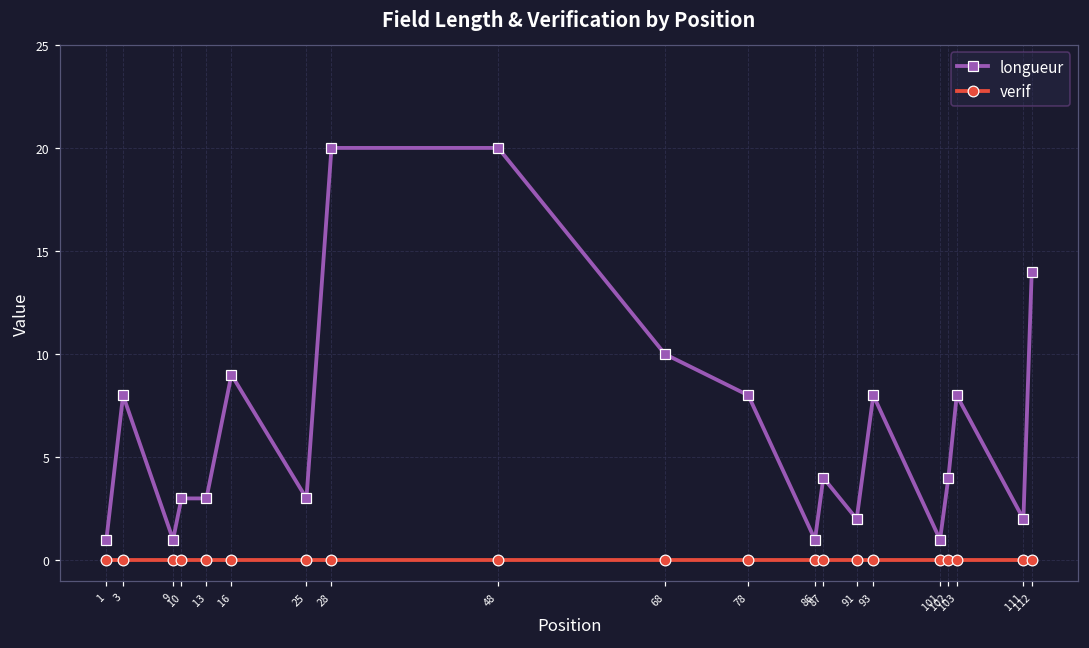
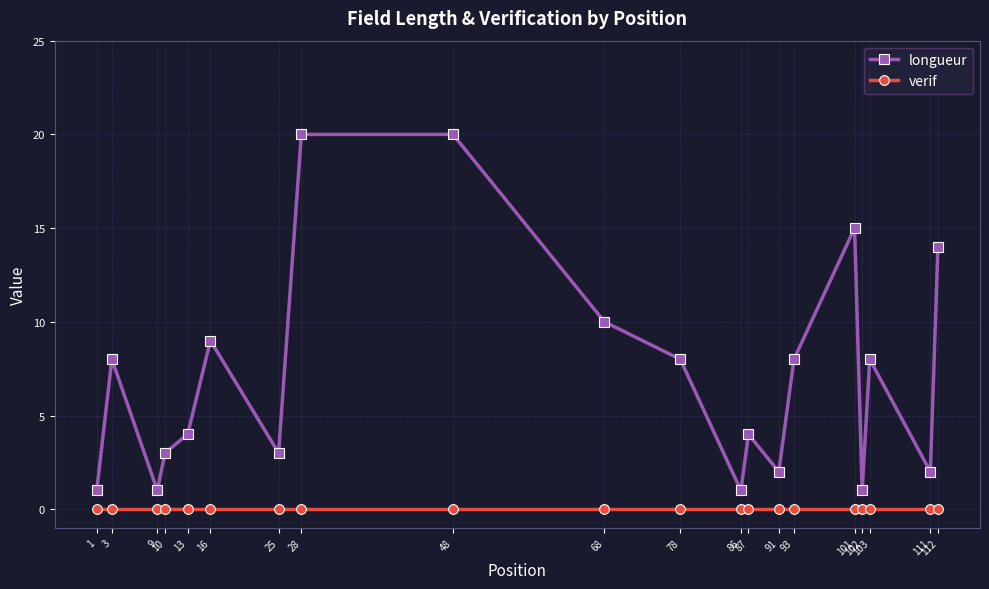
  {
    "longueur": {
      "1": 1,
      "3": 8,
      "9": 1,
      "10": 3,
-     "13": 3,
+     "13": 4,
      "16": 9,
      "25": 3,
      "28": 20,
      "48": 20,
      "68": 10,
      "78": 8,
      "86": 1,
      "87": 4,
      "91": 2,
      "93": 8,
-     "101": 1,
-     "102": 4,
+     "101": 15,
+     "102": 1,
      "103": 8,
      "111": 2,
      "112": 14
    },
    "verif": {
      "1": 0,
      "3": 0,
      "9": 0,
      "10": 0,
      "13": 0,
      "16": 0,
      "25": 0,
      "28": 0,
      "48": 0,
      "68": 0,
      "78": 0,
      "86": 0,
      "87": 0,
      "91": 0,
      "93": 0,
      "101": 0,
      "102": 0,
      "103": 0,
      "111": 0,
      "112": 0
    }
  }
